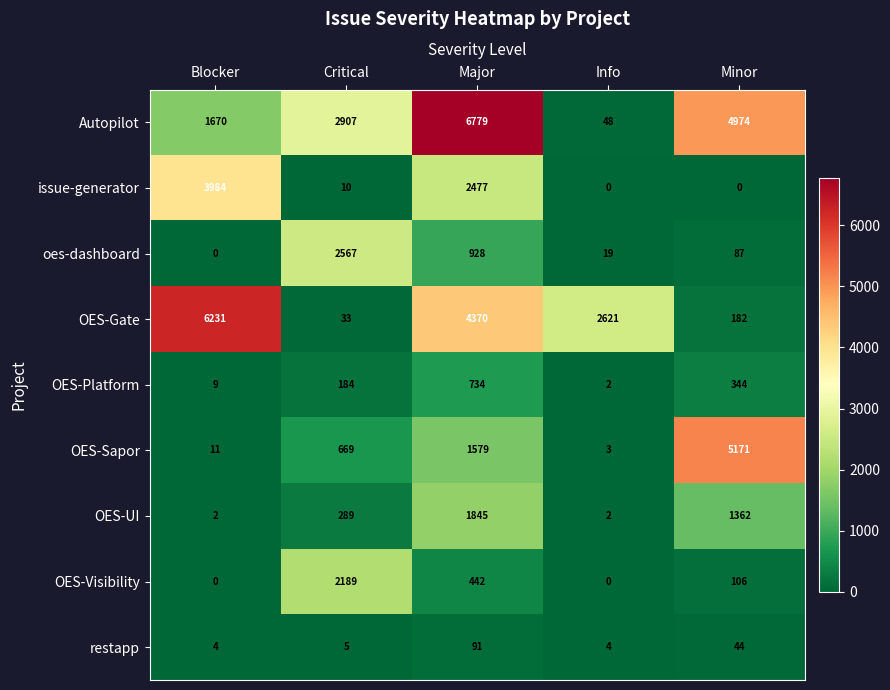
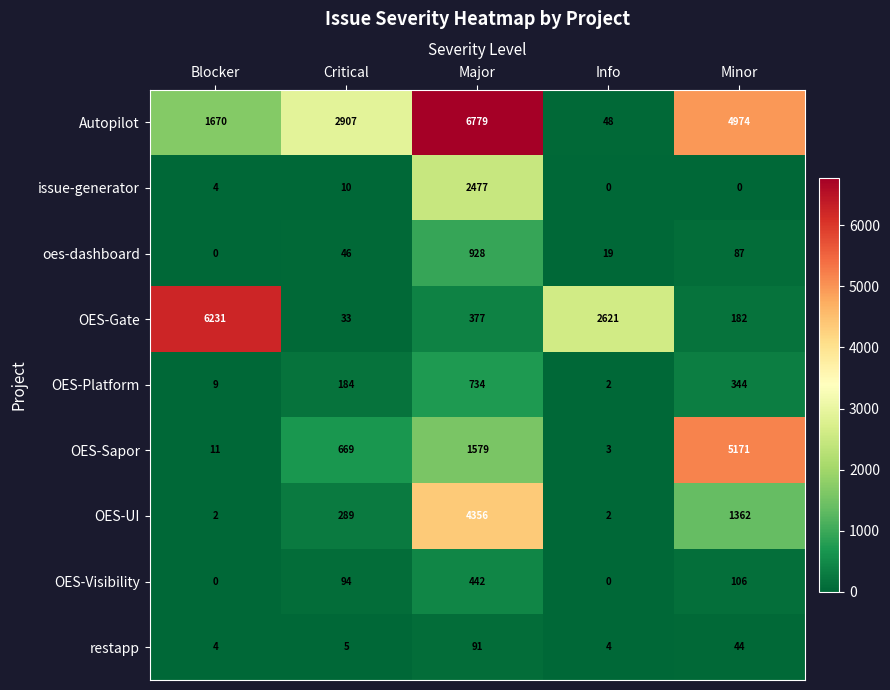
  {
    "Autopilot": {
      "Blocker": 1670,
      "Critical": 2907,
      "Major": 6779,
      "Info": 48,
      "Minor": 4974
    },
    "issue-generator": {
-     "Blocker": 3984,
+     "Blocker": 4,
      "Critical": 10,
      "Major": 2477,
      "Info": 0,
      "Minor": 0
    },
    "oes-dashboard": {
      "Blocker": 0,
-     "Critical": 2567,
+     "Critical": 46,
      "Major": 928,
      "Info": 19,
      "Minor": 87
    },
    "OES-Gate": {
      "Blocker": 6231,
      "Critical": 33,
-     "Major": 4370,
+     "Major": 377,
      "Info": 2621,
      "Minor": 182
    },
    "OES-Platform": {
      "Blocker": 9,
      "Critical": 184,
      "Major": 734,
      "Info": 2,
      "Minor": 344
    },
    "OES-Sapor": {
      "Blocker": 11,
      "Critical": 669,
      "Major": 1579,
      "Info": 3,
      "Minor": 5171
    },
    "OES-UI": {
      "Blocker": 2,
      "Critical": 289,
-     "Major": 1845,
+     "Major": 4356,
      "Info": 2,
      "Minor": 1362
    },
    "OES-Visibility": {
      "Blocker": 0,
-     "Critical": 2189,
+     "Critical": 94,
      "Major": 442,
      "Info": 0,
      "Minor": 106
    },
    "restapp": {
      "Blocker": 4,
      "Critical": 5,
      "Major": 91,
      "Info": 4,
      "Minor": 44
    }
  }
